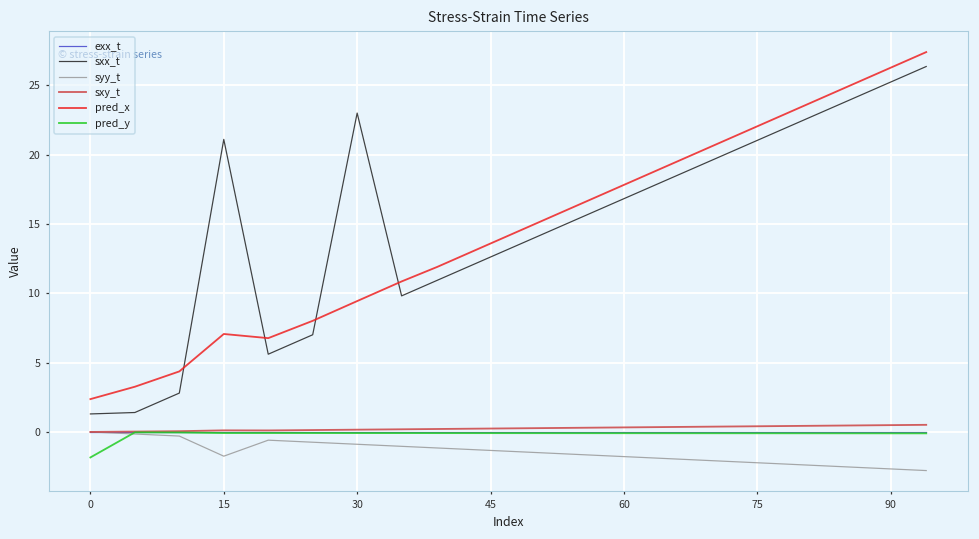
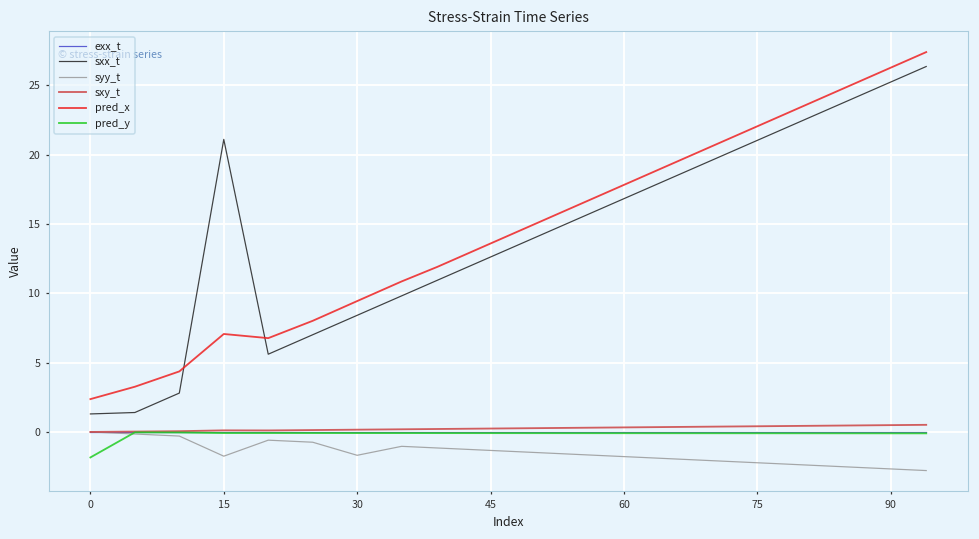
  {
    "sxx_t": {
      "0": 1.3,
      "15": 21.1,
-     "30": 23.0
+     "30": 8.4
    },
    "syy_t": {
      "15": -1.7,
-     "30": -0.9
+     "30": -1.7
    },
    "pred_y": {
      "0": -1.8
    }
  }
